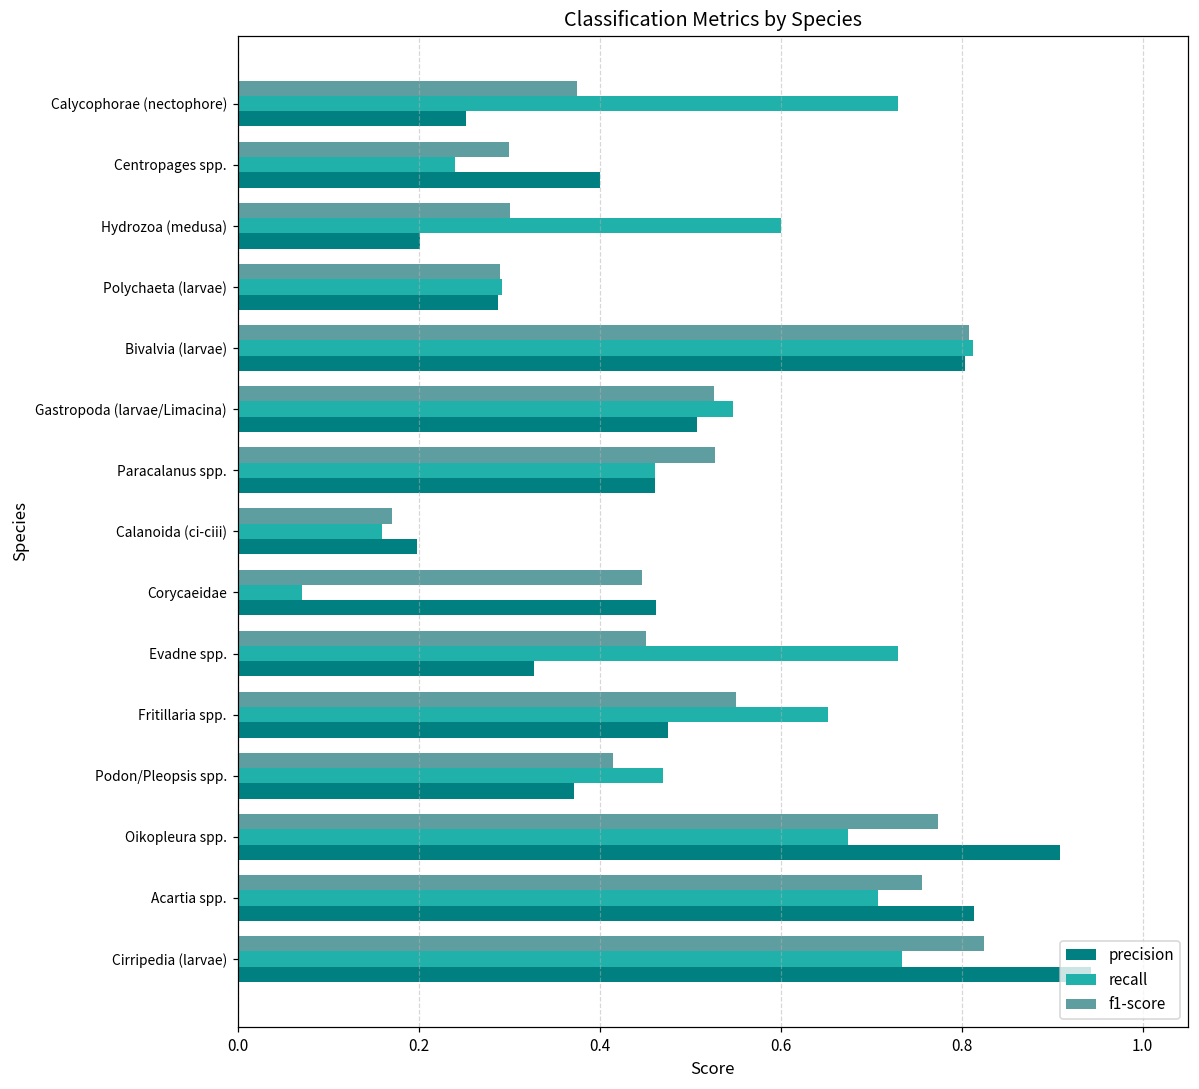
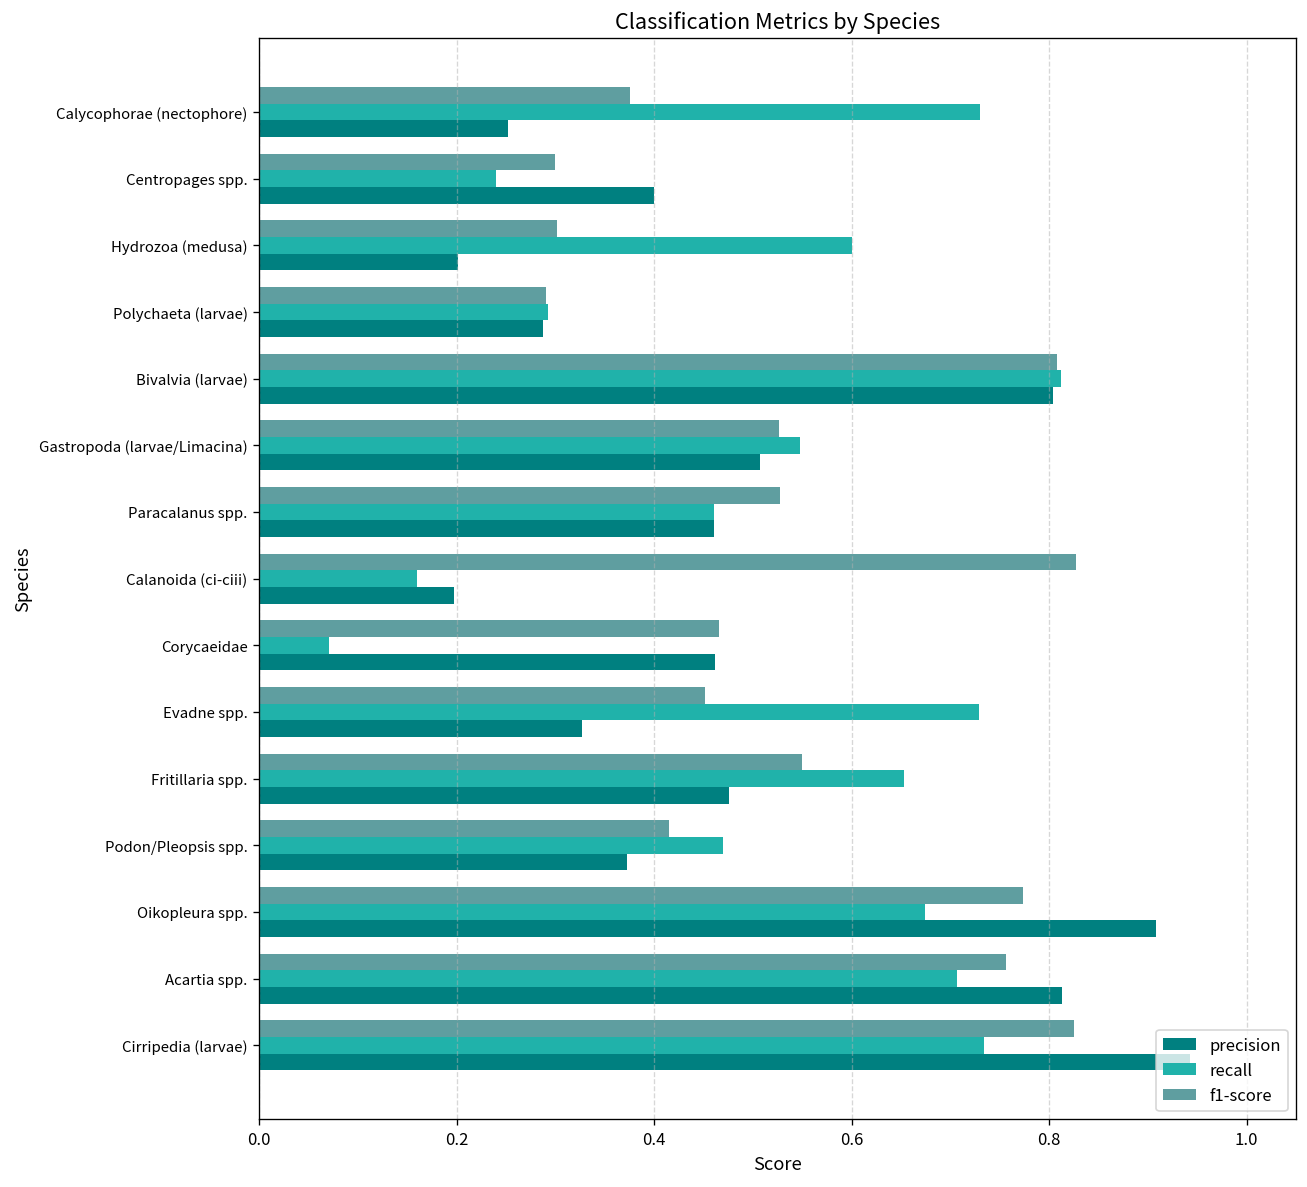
  {
    "precision": {
      "Calycophorae (nectophore)": 0.25,
      "Centropages spp.": 0.40,
      "Hydrozoa (medusa)": 0.20,
      "Polychaeta (larvae)": 0.29,
      "Bivalvia (larvae)": 0.80,
      "Gastropoda (larvae/Limacina)": 0.51,
      "Paracalanus spp.": 0.46,
      "Calanoida (ci-ciii)": 0.20,
      "Corycaeidae": 0.46,
      "Evadne spp.": 0.33,
      "Fritillaria spp.": 0.48,
      "Podon/Pleopsis spp.": 0.37,
      "Oikopleura spp.": 0.91,
      "Acartia spp.": 0.81
    },
    "recall": {
      "Calycophorae (nectophore)": 0.73,
      "Centropages spp.": 0.24,
      "Hydrozoa (medusa)": 0.60,
      "Polychaeta (larvae)": 0.29,
      "Bivalvia (larvae)": 0.81,
      "Gastropoda (larvae/Limacina)": 0.55,
      "Paracalanus spp.": 0.46,
      "Calanoida (ci-ciii)": 0.16,
      "Corycaeidae": 0.07,
      "Evadne spp.": 0.73,
      "Fritillaria spp.": 0.65,
      "Podon/Pleopsis spp.": 0.47,
      "Oikopleura spp.": 0.67,
      "Acartia spp.": 0.71,
      "Cirripedia (larvae)": 0.73
    },
    "f1-score": {
      "Calycophorae (nectophore)": 0.37,
      "Centropages spp.": 0.30,
      "Hydrozoa (medusa)": 0.30,
      "Polychaeta (larvae)": 0.29,
      "Bivalvia (larvae)": 0.81,
      "Gastropoda (larvae/Limacina)": 0.53,
      "Paracalanus spp.": 0.53,
-     "Calanoida (ci-ciii)": 0.17,
-     "Corycaeidae": 0.45,
+     "Calanoida (ci-ciii)": 0.83,
+     "Corycaeidae": 0.47,
      "Evadne spp.": 0.45,
      "Fritillaria spp.": 0.55,
      "Podon/Pleopsis spp.": 0.42,
      "Oikopleura spp.": 0.77,
      "Acartia spp.": 0.76,
      "Cirripedia (larvae)": 0.83
    }
  }
